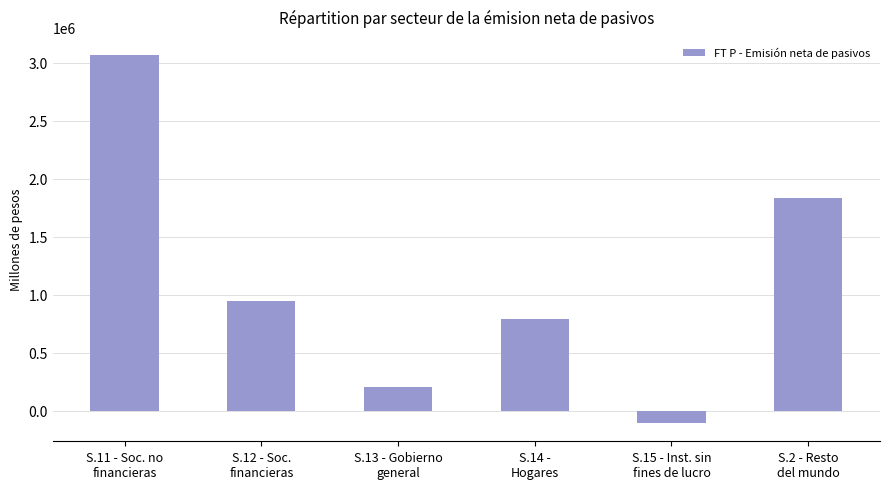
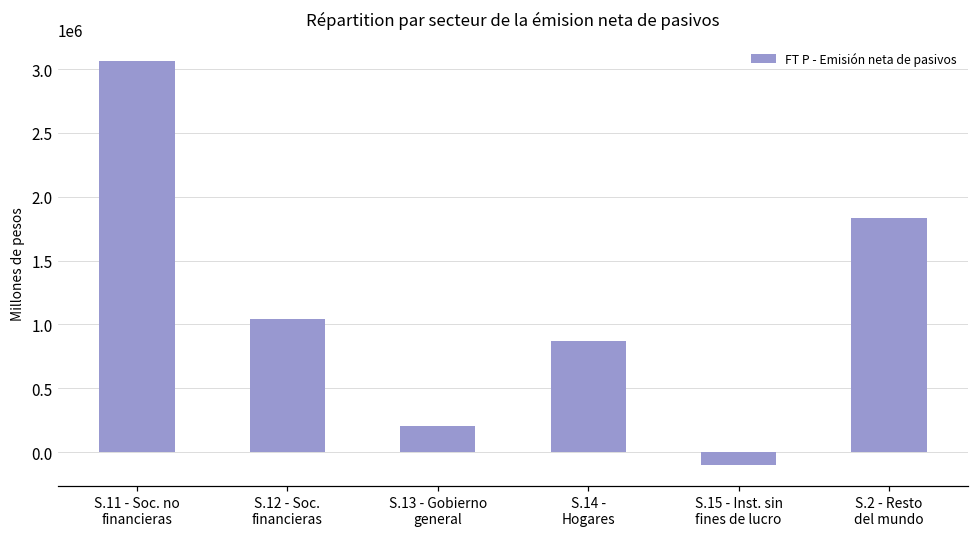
  {
    "S.11 - Soc. no financieras": 3060000,
-   "S.12 - Soc. financieras": 950000,
+   "S.12 - Soc. financieras": 1040000,
    "S.13 - Gobierno general": 210000,
-   "S.14 - Hogares": 790000,
+   "S.14 - Hogares": 870000,
    "S.15 - Inst. sin fines de lucro": -100000,
    "S.2 - Resto del mundo": 1840000
  }
